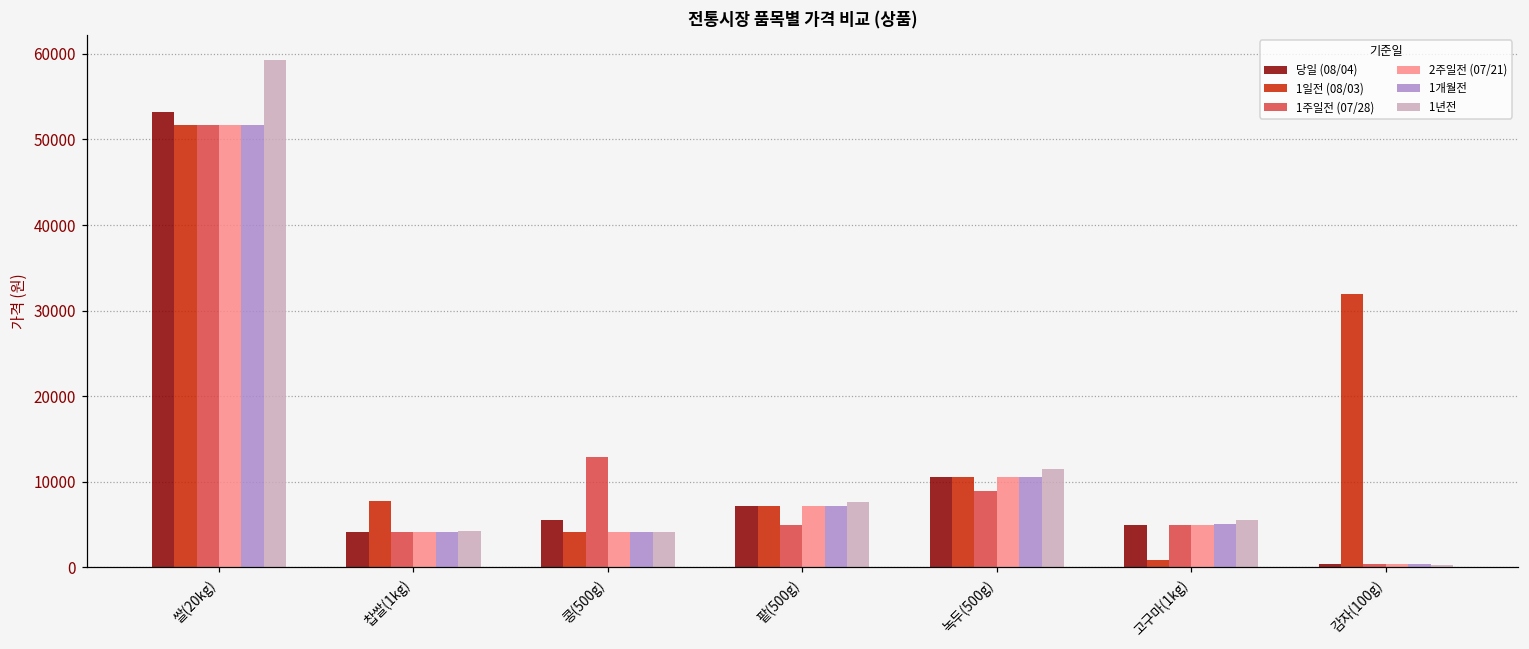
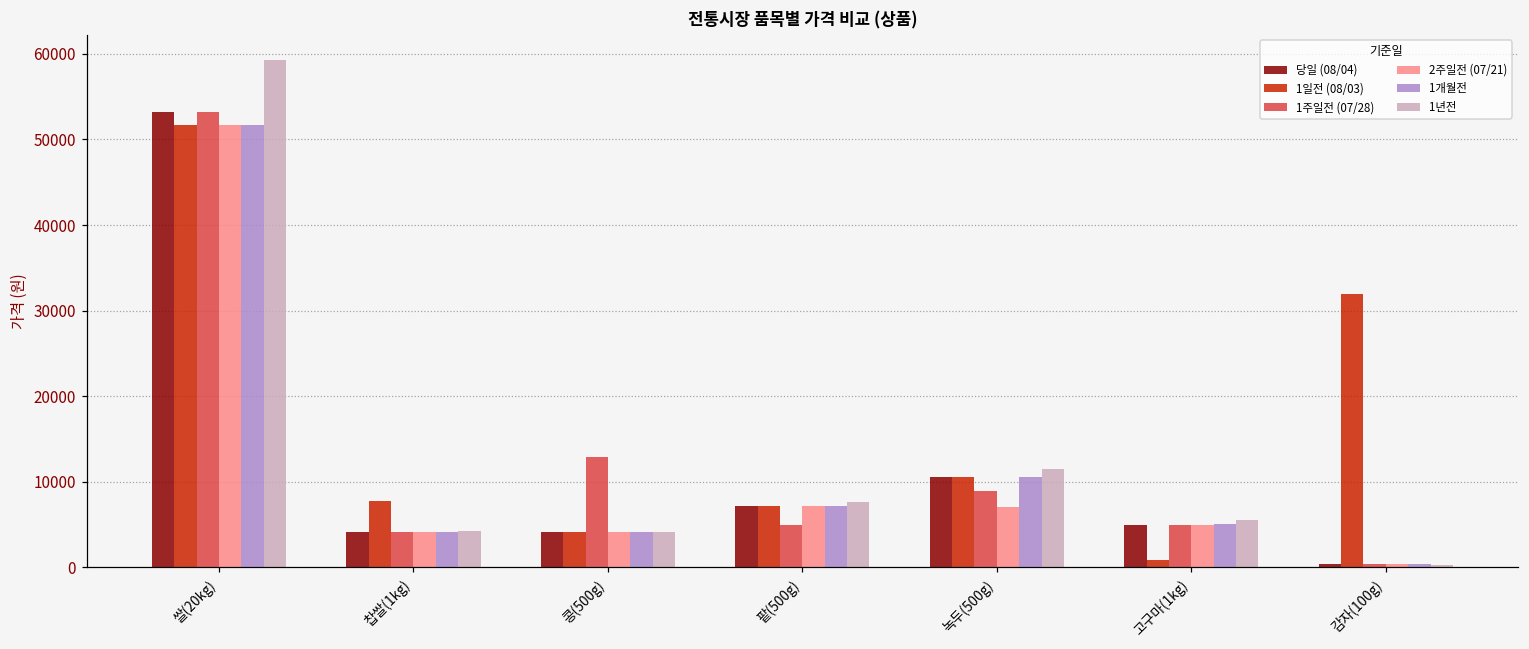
  {
    "당일 (08/04)": {
      "쌀(20kg)": 53000,
      "찹쌀(1kg)": 4000,
-     "콩(500g)": 6000,
+     "콩(500g)": 4000,
      "팥(500g)": 7000,
      "녹두(500g)": 11000,
      "고구마(1kg)": 5000,
      "감자(100g)": 0
    },
    "1일전 (08/03)": {
      "쌀(20kg)": 52000,
      "찹쌀(1kg)": 8000,
      "콩(500g)": 4000,
      "팥(500g)": 7000,
      "녹두(500g)": 11000,
      "고구마(1kg)": 1000,
      "감자(100g)": 32000
    },
    "1주일전 (07/28)": {
-     "쌀(20kg)": 52000,
+     "쌀(20kg)": 53000,
      "찹쌀(1kg)": 4000,
      "콩(500g)": 13000,
      "팥(500g)": 5000,
      "녹두(500g)": 9000,
      "고구마(1kg)": 5000,
      "감자(100g)": 0
    },
    "2주일전 (07/21)": {
      "쌀(20kg)": 52000,
      "찹쌀(1kg)": 4000,
      "콩(500g)": 4000,
      "팥(500g)": 7000,
-     "녹두(500g)": 11000,
+     "녹두(500g)": 7000,
      "고구마(1kg)": 5000,
      "감자(100g)": 0
    }
  }
